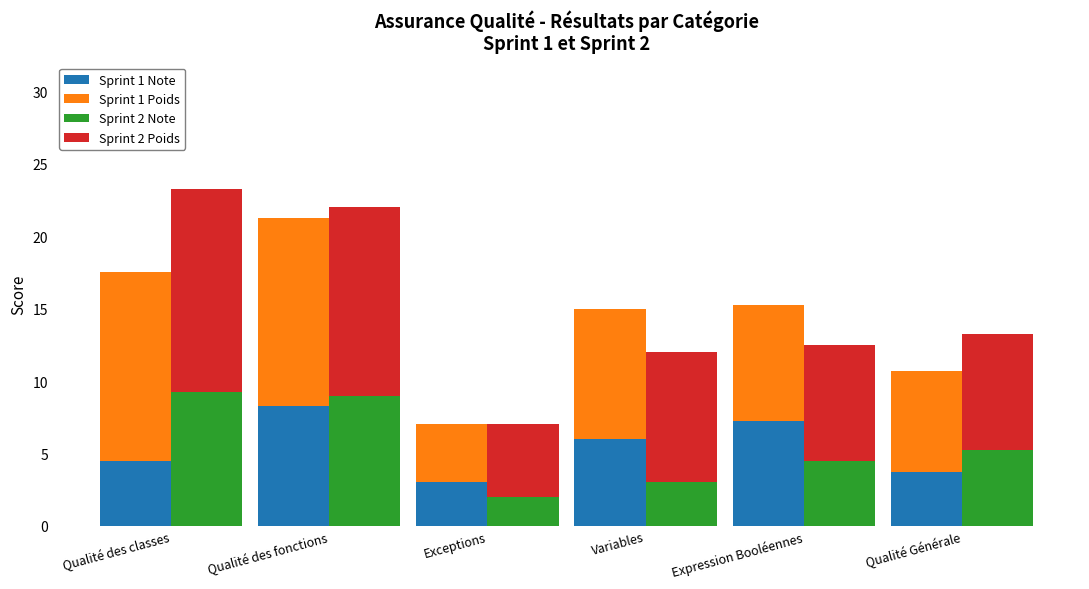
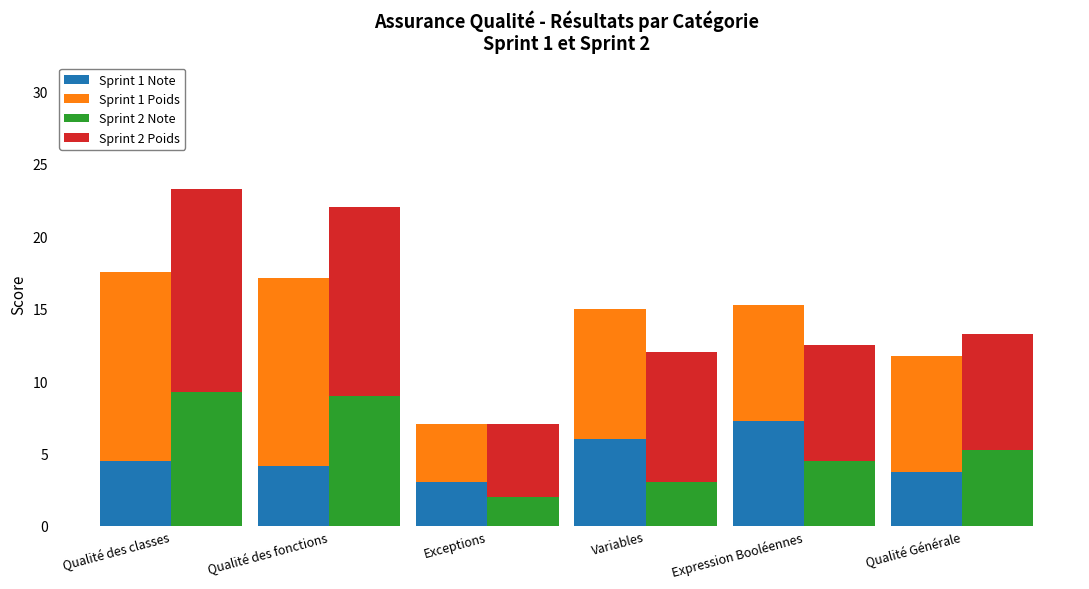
  {
    "Sprint 1 Note": {
      "Qualité des classes": 4.5,
-     "Qualité des fonctions": 8.3,
+     "Qualité des fonctions": 4.1,
      "Exceptions": 3.0,
      "Variables": 6.0,
      "Expression Booléennes": 7.3,
      "Qualité Générale": 3.7
    },
    "Sprint 1 Poids": {
      "Qualité des classes": 13,
      "Qualité des fonctions": 13,
      "Exceptions": 4,
      "Variables": 9,
      "Expression Booléennes": 8,
-     "Qualité Générale": 7
+     "Qualité Générale": 8
    },
    "Sprint 2 Note": {
      "Qualité des classes": 9.3,
      "Qualité des fonctions": 9.0,
      "Exceptions": 2.0,
      "Variables": 3.0,
      "Expression Booléennes": 4.5,
      "Qualité Générale": 5.3
    },
    "Sprint 2 Poids": {
      "Qualité des classes": 14.0,
      "Qualité des fonctions": 13.0,
      "Exceptions": 5.0,
      "Variables": 9.0,
      "Expression Booléennes": 8.0,
      "Qualité Générale": 8.0
    }
  }
